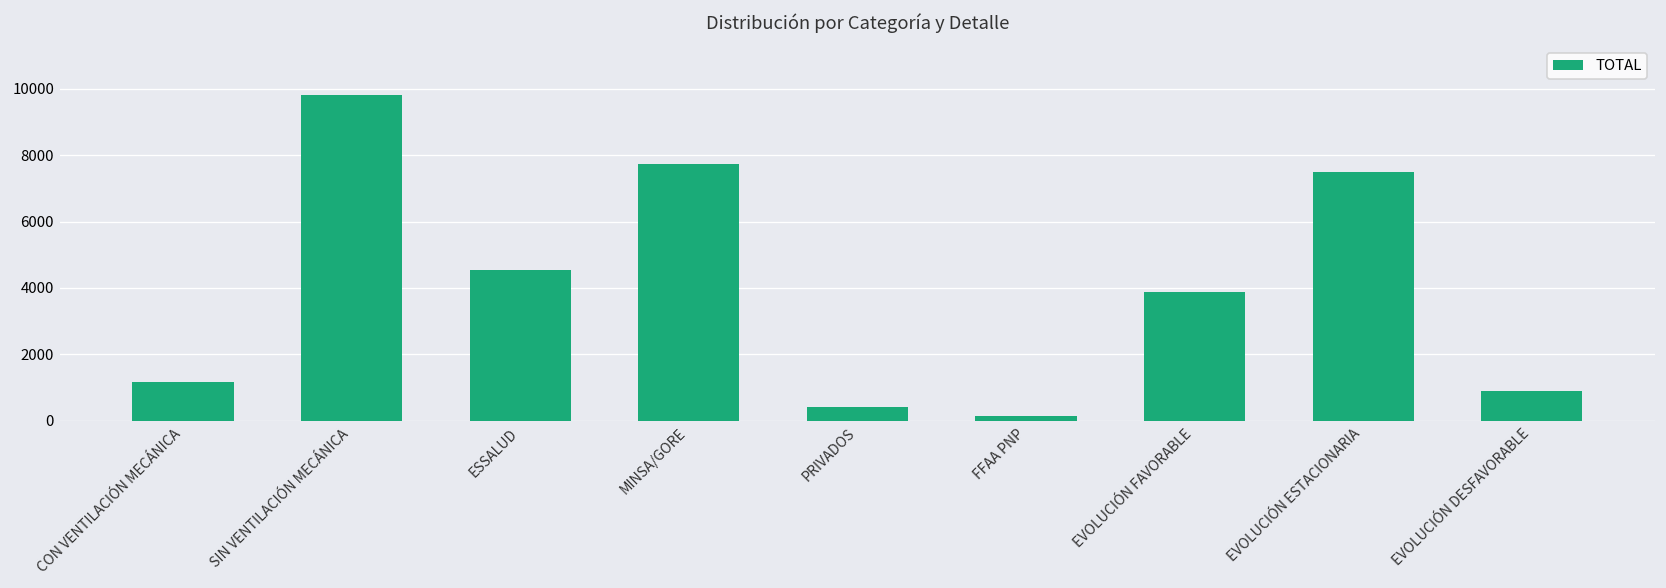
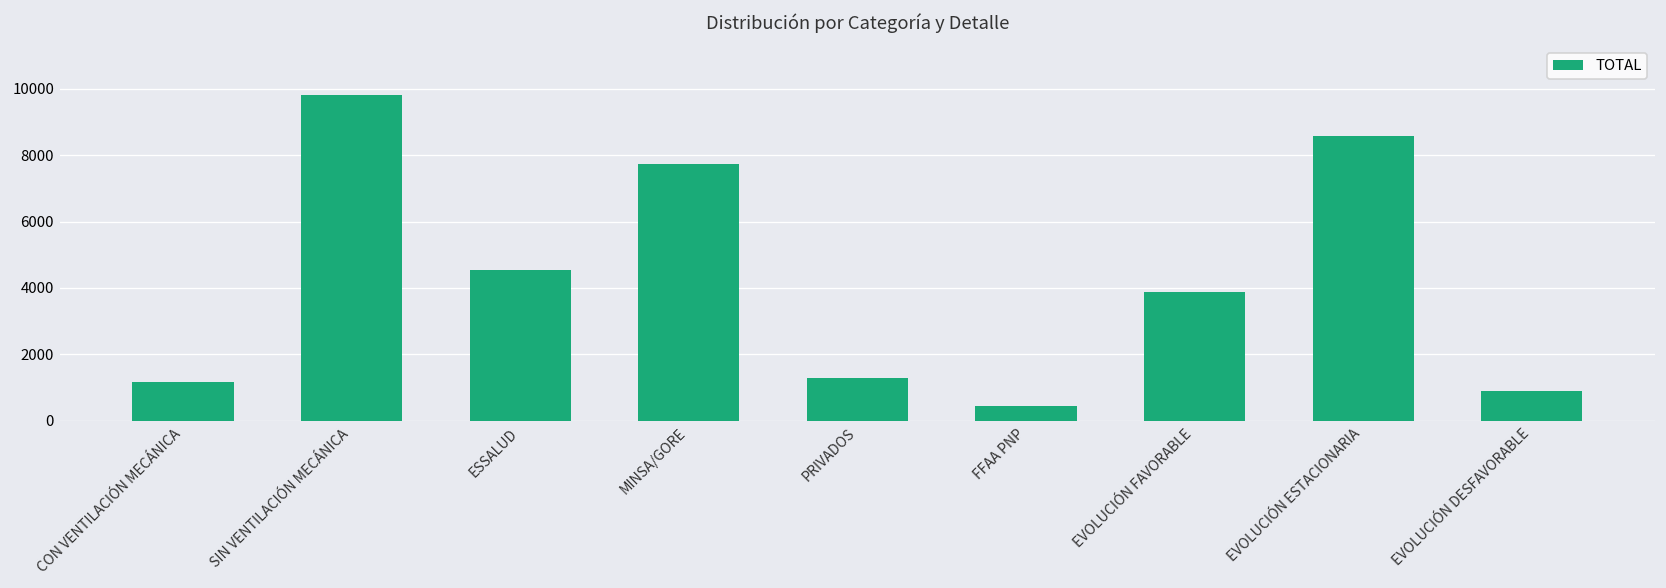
  {
    "CON VENTILACIÓN MECÁNICA": 1200,
    "SIN VENTILACIÓN MECÁNICA": 9800,
    "ESSALUD": 4600,
    "MINSA/GORE": 7700,
-   "PRIVADOS": 400,
-   "FFAA PNP": 100,
+   "PRIVADOS": 1300,
+   "FFAA PNP": 400,
    "EVOLUCIÓN FAVORABLE": 3900,
-   "EVOLUCIÓN ESTACIONARIA": 7500,
+   "EVOLUCIÓN ESTACIONARIA": 8600,
    "EVOLUCIÓN DESFAVORABLE": 900
  }
